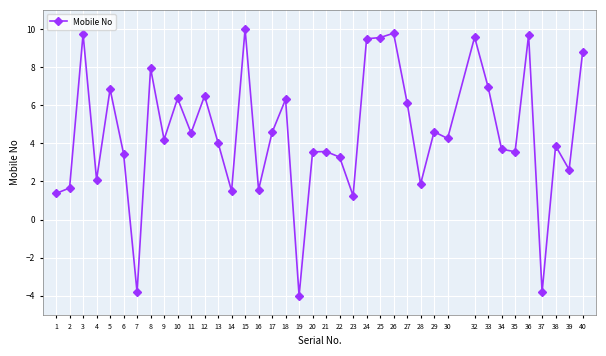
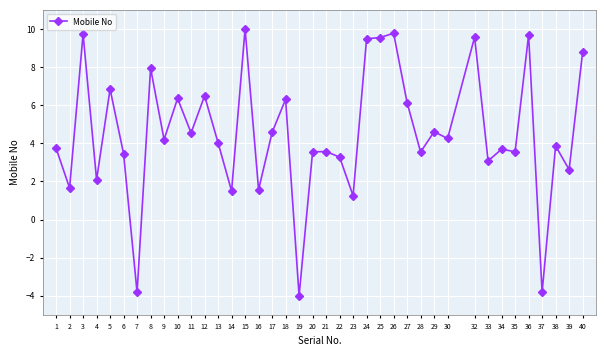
  {
-   "1": 1.4,
+   "1": 3.7,
    "2": 1.7,
    "3": 9.7,
    "4": 2.1,
    "5": 6.8,
    "6": 3.5,
    "7": -3.8,
    "8": 7.9,
    "9": 4.2,
    "10": 6.4,
    "11": 4.5,
    "12": 6.5,
    "13": 4.0,
    "14": 1.5,
    "15": 10.0,
    "16": 1.6,
    "17": 4.6,
    "18": 6.3,
    "19": -4.0,
    "20": 3.5,
    "21": 3.6,
    "22": 3.3,
    "23": 1.2,
    "24": 9.5,
    "25": 9.5,
    "26": 9.8,
    "27": 6.1,
-   "28": 1.9,
+   "28": 3.5,
    "29": 4.6,
    "30": 4.3,
    "32": 9.6,
-   "33": 7.0,
+   "33": 3.1,
    "34": 3.7,
    "35": 3.6,
    "36": 9.7,
    "37": -3.8,
    "38": 3.9,
    "39": 2.6,
    "40": 8.8
  }
